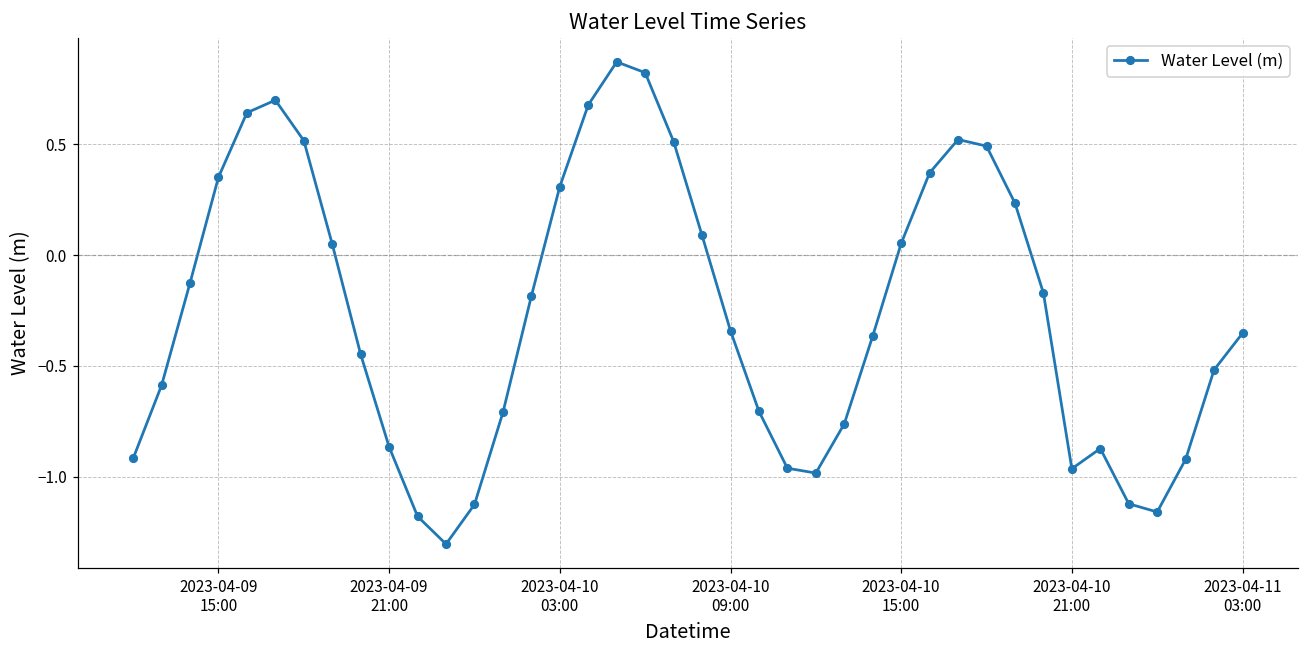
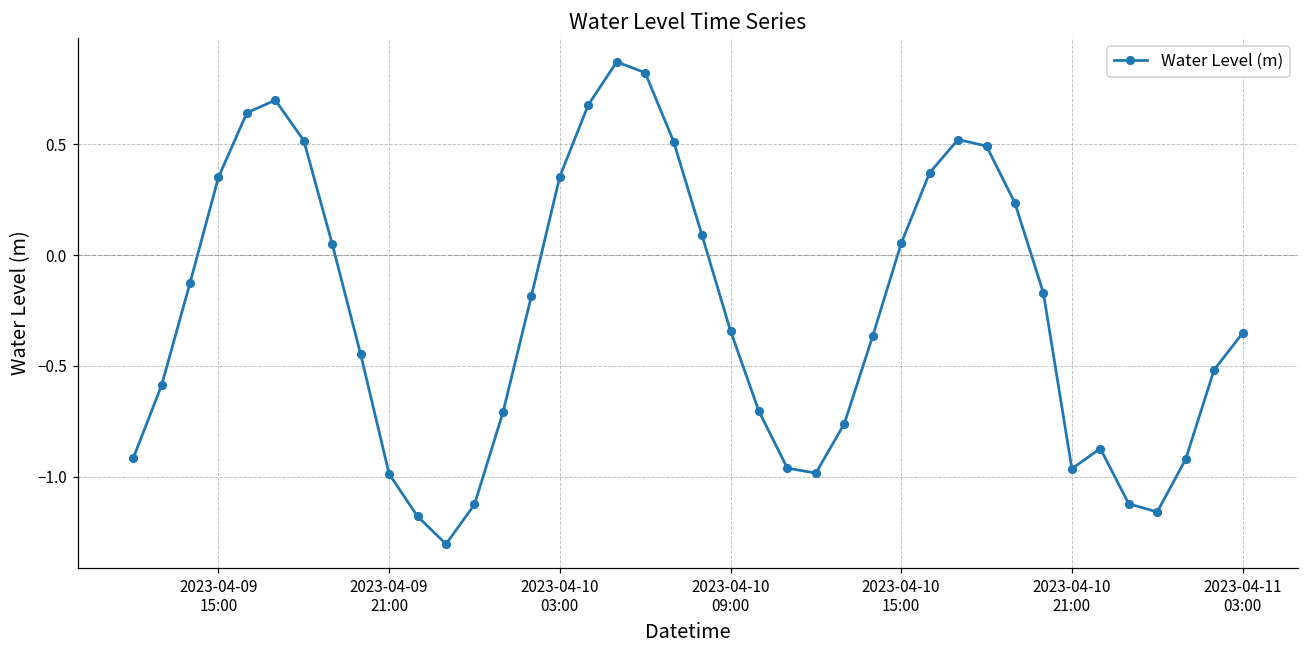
  {
    "2023-04-09 15:00": 0.35,
-   "2023-04-09 21:00": -0.87,
-   "2023-04-10 03:00": 0.31,
+   "2023-04-09 21:00": -0.99,
+   "2023-04-10 03:00": 0.35,
    "2023-04-10 09:00": -0.34,
    "2023-04-10 15:00": 0.05,
    "2023-04-10 21:00": -0.96,
    "2023-04-11 03:00": -0.35
  }
